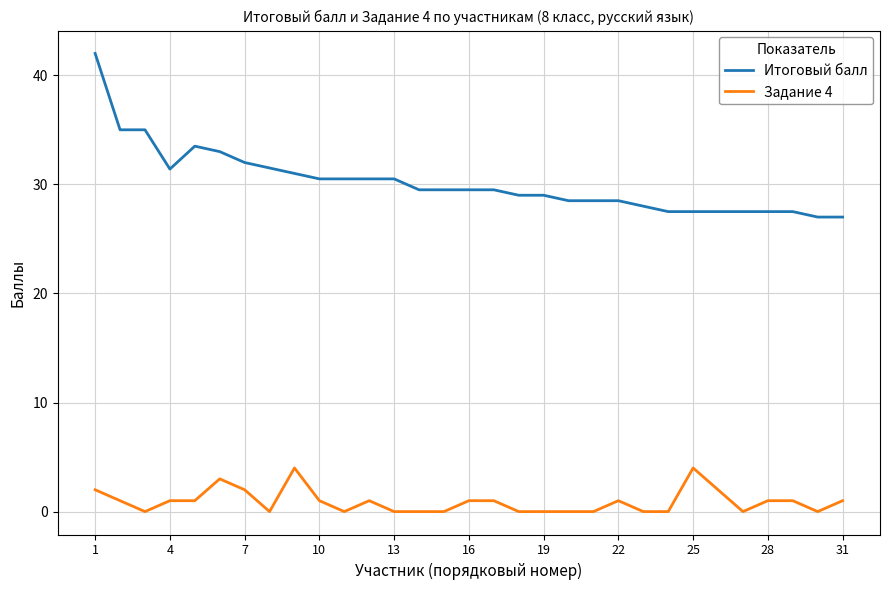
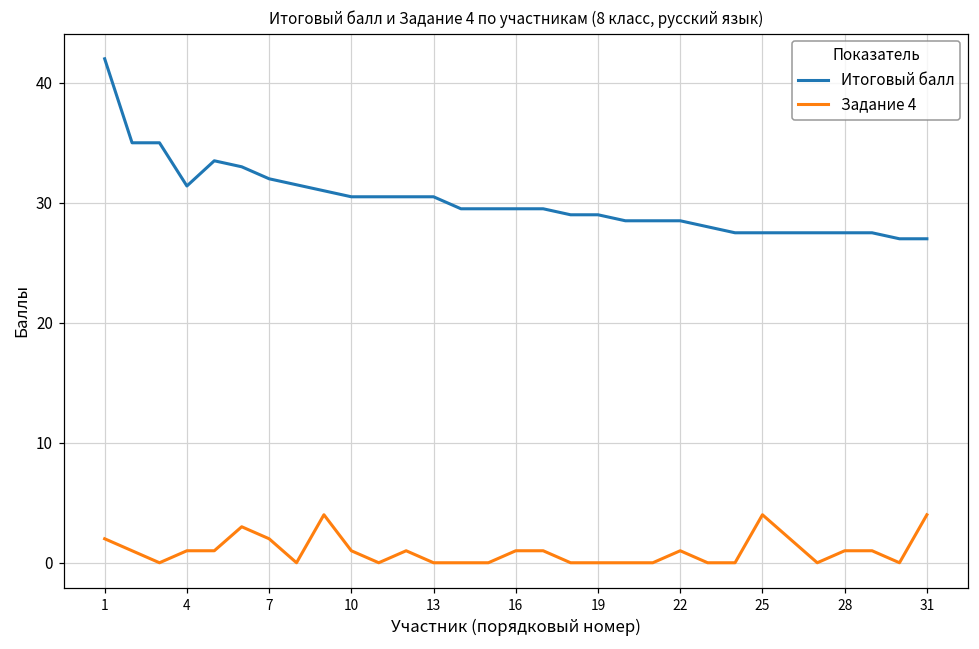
  {
    "Итоговый балл": {
      "1": 42,
      "4": 31.4,
      "7": 32,
      "10": 30.5,
      "13": 30.5,
      "16": 29.5,
      "19": 29,
      "22": 28.5,
      "25": 27.5,
      "28": 27.5,
      "31": 27
    },
    "Задание 4": {
      "1": 2,
      "4": 1,
      "7": 2,
      "10": 1,
      "13": 0,
      "16": 1,
      "19": 0,
      "22": 1,
      "25": 4,
      "28": 1,
-     "31": 1
+     "31": 4
    }
  }
